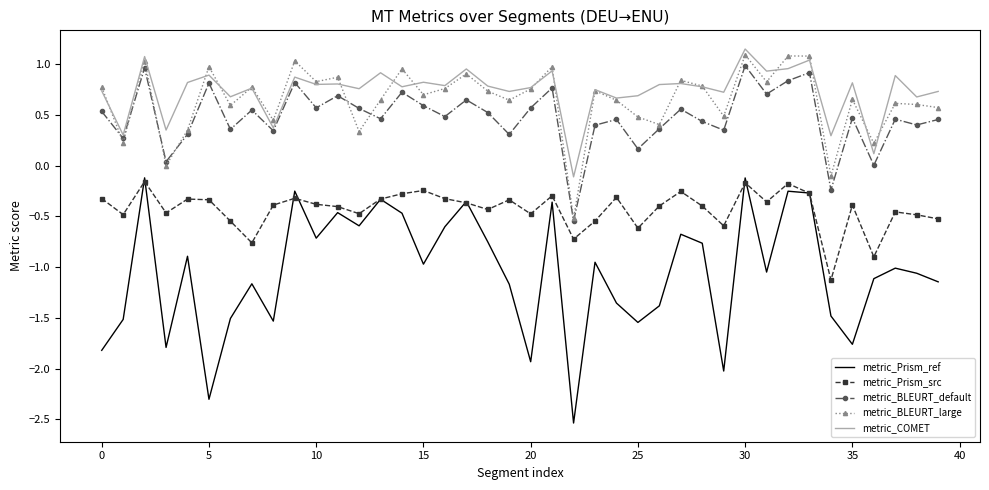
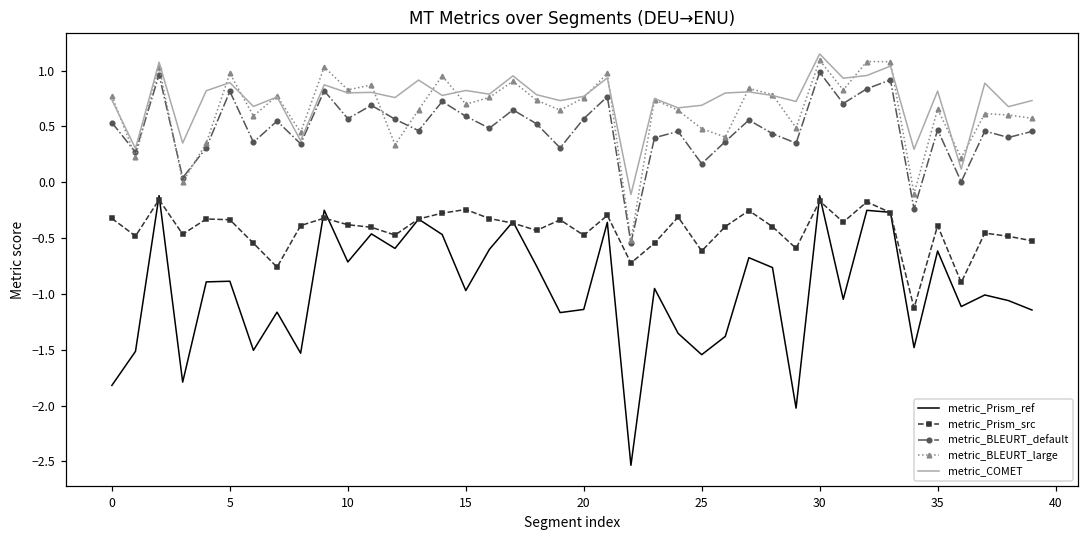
  {
    "metric_Prism_ref": {
      "0": -1.82,
-     "5": -2.30,
+     "5": -0.89,
      "10": -0.71,
      "15": -0.97,
-     "20": -1.93,
+     "20": -1.14,
      "25": -1.54,
      "30": -0.12,
-     "35": -1.76
+     "35": -0.62
    }
  }
